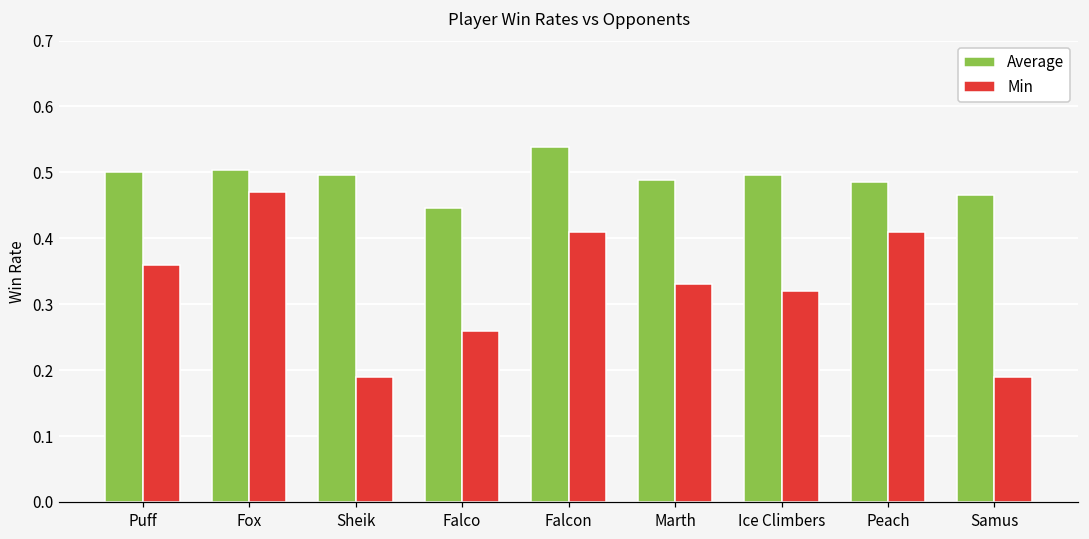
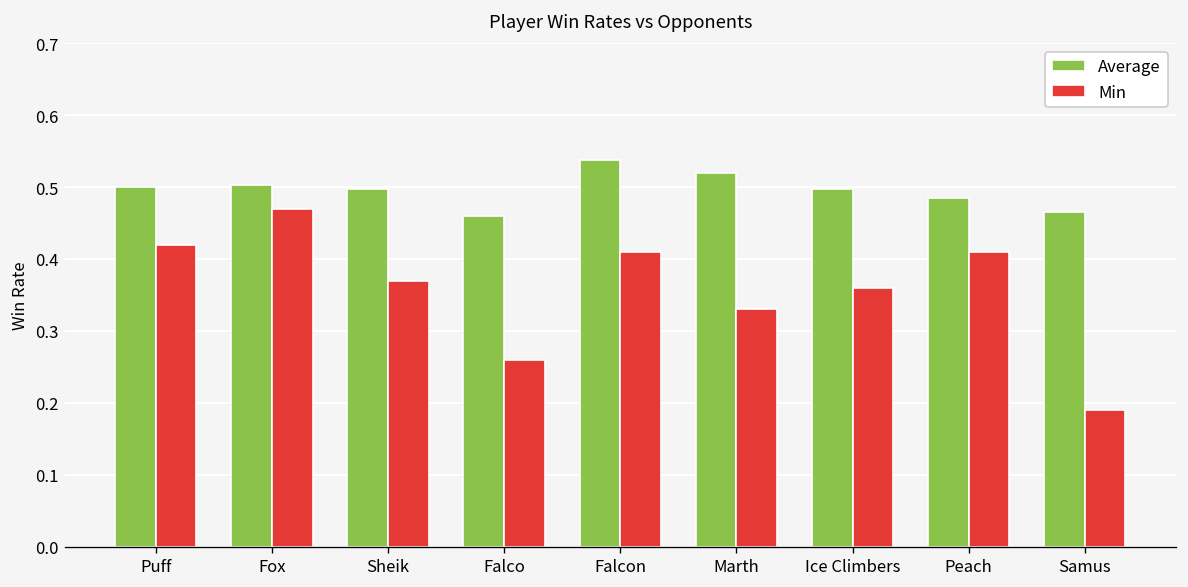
  {
    "Average": {
      "Puff": 0.50,
      "Fox": 0.50,
      "Sheik": 0.50,
-     "Falco": 0.45,
+     "Falco": 0.46,
      "Falcon": 0.54,
-     "Marth": 0.49,
+     "Marth": 0.52,
      "Ice Climbers": 0.50,
      "Peach": 0.49,
      "Samus": 0.47
    },
    "Min": {
-     "Puff": 0.36,
+     "Puff": 0.42,
      "Fox": 0.47,
-     "Sheik": 0.19,
+     "Sheik": 0.37,
      "Falco": 0.26,
      "Falcon": 0.41,
      "Marth": 0.33,
-     "Ice Climbers": 0.32,
+     "Ice Climbers": 0.36,
      "Peach": 0.41,
      "Samus": 0.19
    }
  }
